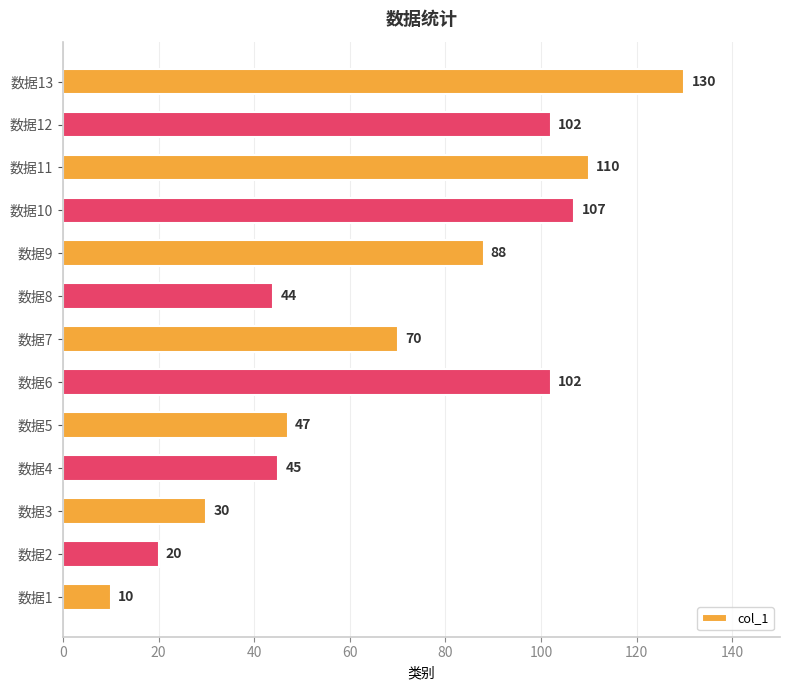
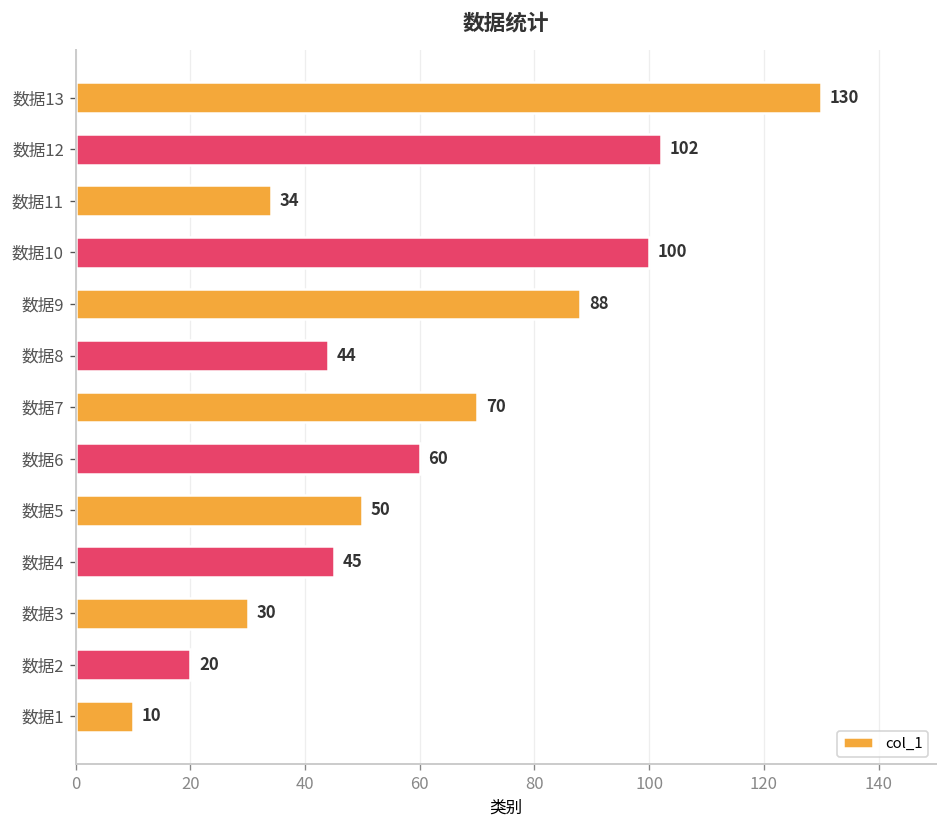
  {
    "数据13": 130,
    "数据12": 102,
-   "数据11": 110,
-   "数据10": 107,
+   "数据11": 34,
+   "数据10": 100,
    "数据9": 88,
    "数据8": 44,
    "数据7": 70,
-   "数据6": 102,
-   "数据5": 47,
+   "数据6": 60,
+   "数据5": 50,
    "数据4": 45,
    "数据3": 30,
    "数据2": 20,
    "数据1": 10
  }
